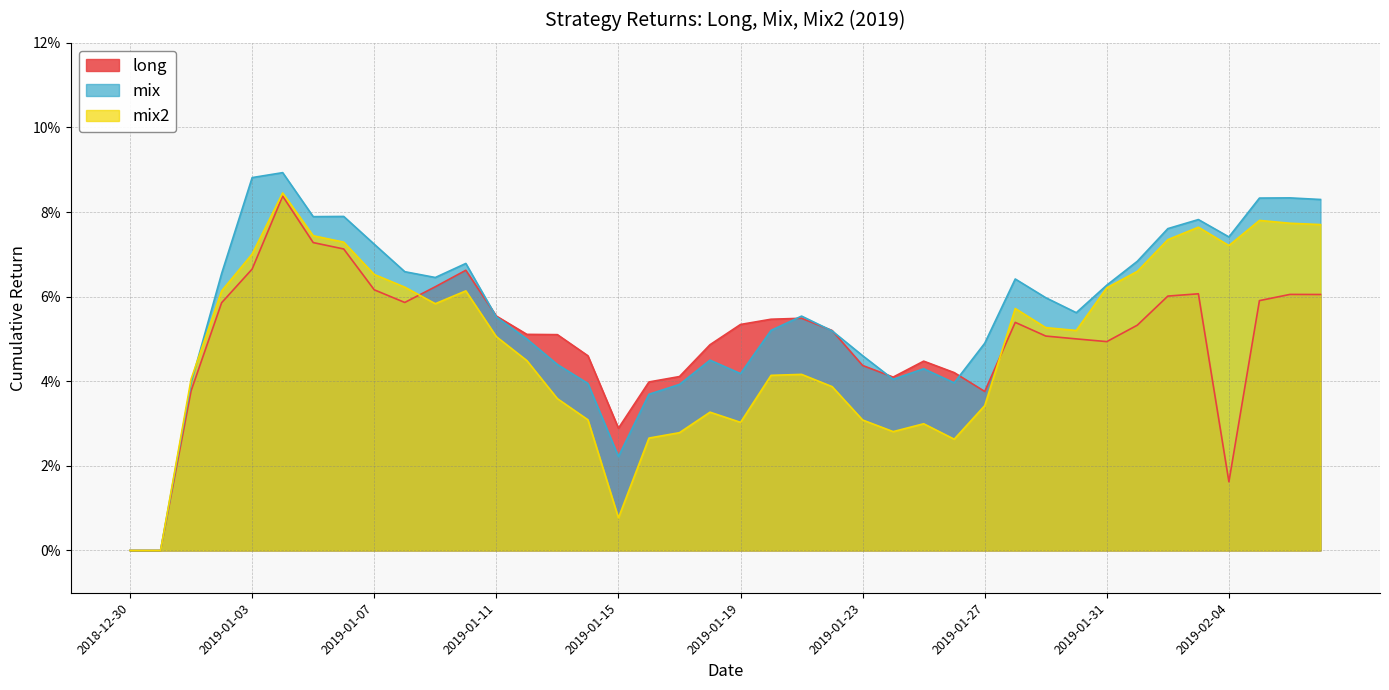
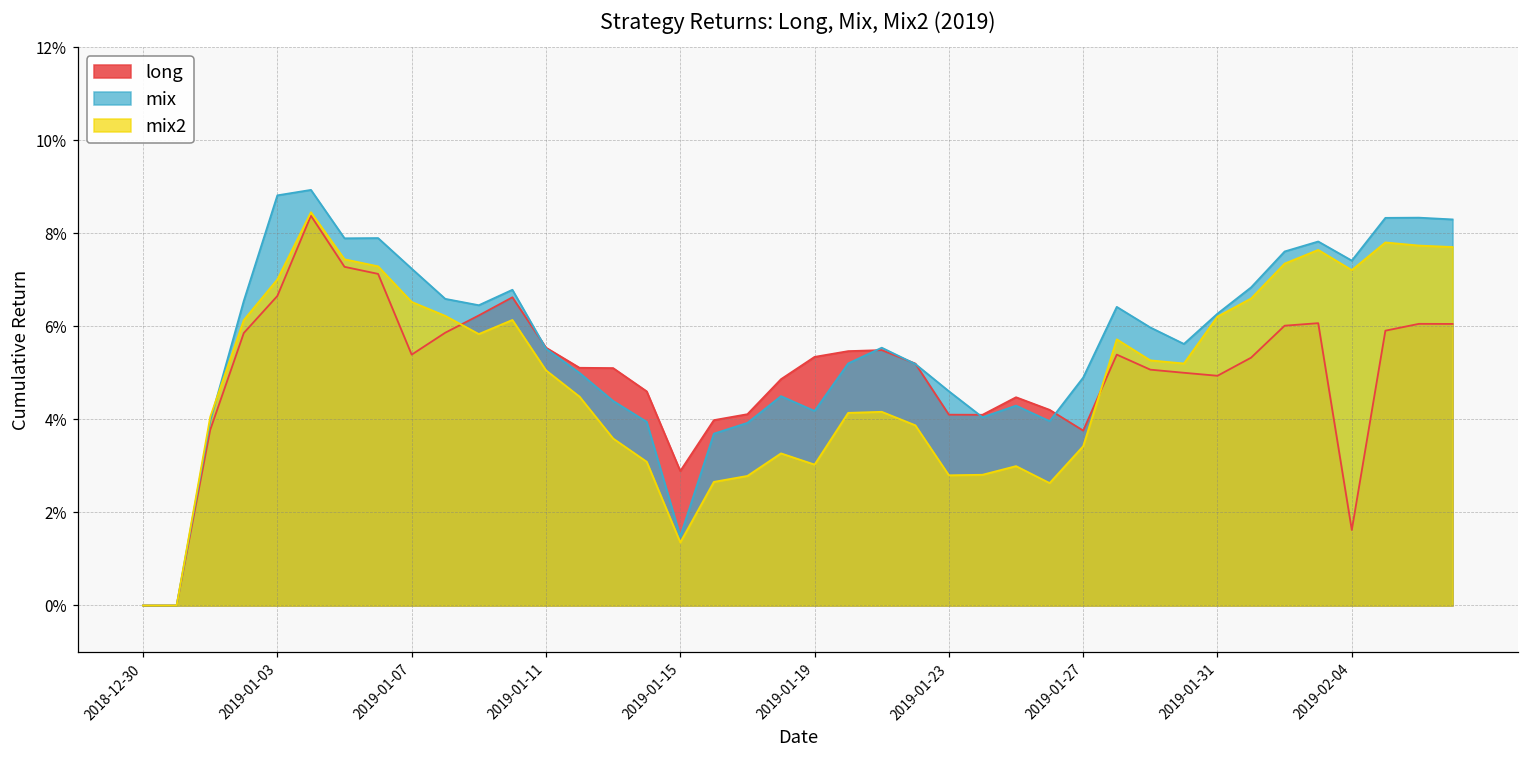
  {
    "long": {
      "2019-01-03": "6.7%",
-     "2019-01-07": "6.2%",
+     "2019-01-07": "5.4%",
      "2019-01-15": "2.9%",
      "2019-01-19": "5.3%",
-     "2019-01-23": "4.4%",
+     "2019-01-23": "4.1%",
      "2019-01-27": "3.8%",
      "2019-01-31": "4.9%",
      "2019-02-04": "1.6%"
    },
    "mix": {
      "2019-01-03": "8.8%",
      "2019-01-07": "7.2%",
-     "2019-01-15": "2.2%",
+     "2019-01-15": "1.5%",
      "2019-01-19": "4.2%",
      "2019-01-23": "4.6%",
      "2019-01-27": "4.9%",
      "2019-01-31": "6.3%",
      "2019-02-04": "7.4%"
    },
    "mix2": {
      "2019-01-03": "7.0%",
      "2019-01-07": "6.5%",
      "2019-01-11": "5.1%",
-     "2019-01-15": "0.8%",
+     "2019-01-15": "1.4%",
      "2019-01-19": "3.0%",
-     "2019-01-23": "3.1%",
+     "2019-01-23": "2.8%",
      "2019-01-27": "3.4%",
      "2019-01-31": "6.2%",
      "2019-02-04": "7.2%"
    }
  }
